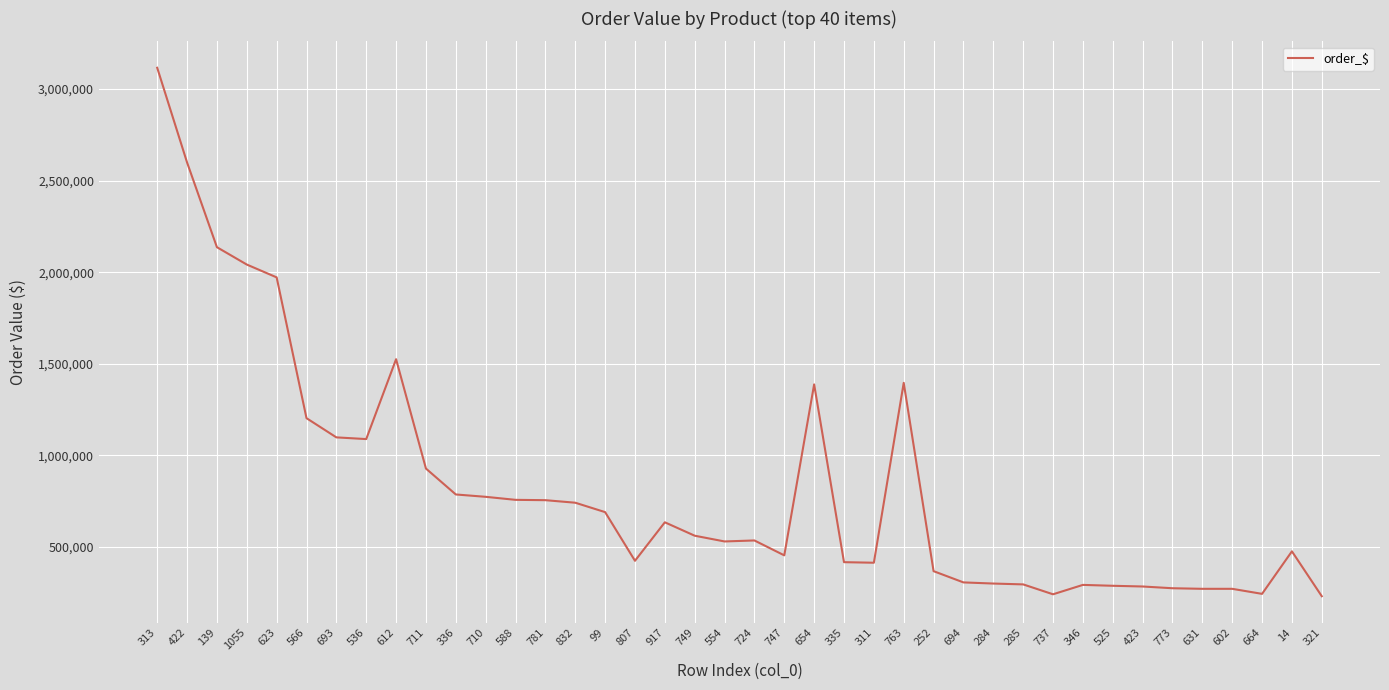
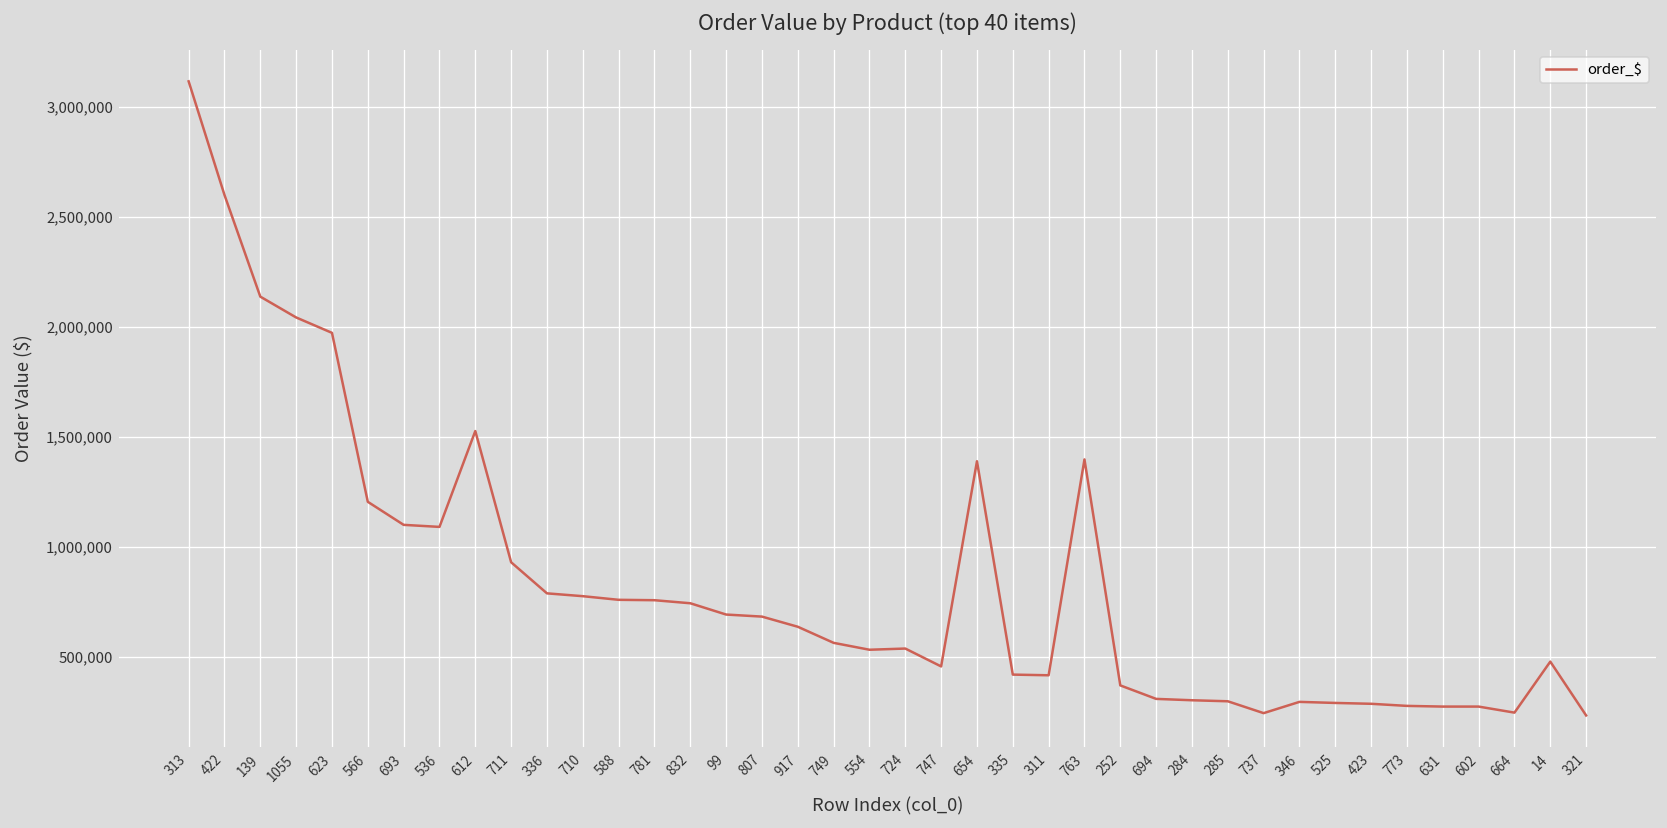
  {
    "313": "3,120,000",
    "422": "2,600,000",
    "139": "2,140,000",
    "1055": "2,040,000",
    "623": "1,970,000",
    "566": "1,200,000",
    "693": "1,100,000",
    "536": "1,090,000",
    "612": "1,530,000",
    "711": "930,000",
    "336": "790,000",
    "710": "770,000",
    "588": "760,000",
    "781": "760,000",
    "832": "740,000",
    "99": "690,000",
-   "807": "430,000",
+   "807": "680,000",
    "917": "640,000",
    "749": "560,000",
    "554": "530,000",
    "724": "540,000",
    "747": "450,000",
    "654": "1,390,000",
    "335": "420,000",
    "311": "410,000",
    "763": "1,400,000",
    "252": "370,000",
    "694": "310,000",
    "284": "300,000",
    "285": "300,000",
    "737": "240,000",
    "346": "290,000",
    "525": "290,000",
    "423": "280,000",
    "773": "280,000",
    "631": "270,000",
    "602": "270,000",
    "664": "240,000",
    "14": "480,000",
    "321": "230,000"
  }
